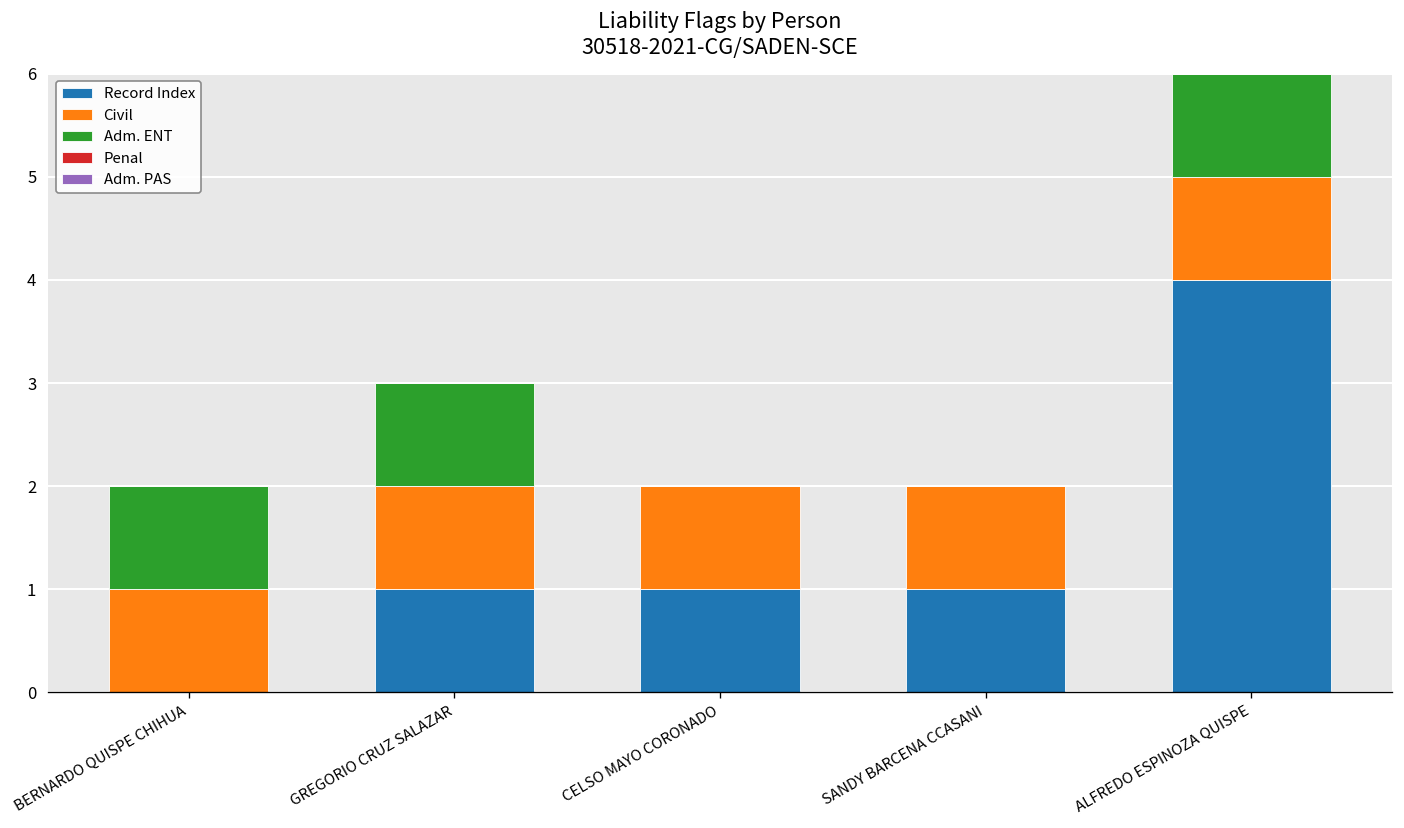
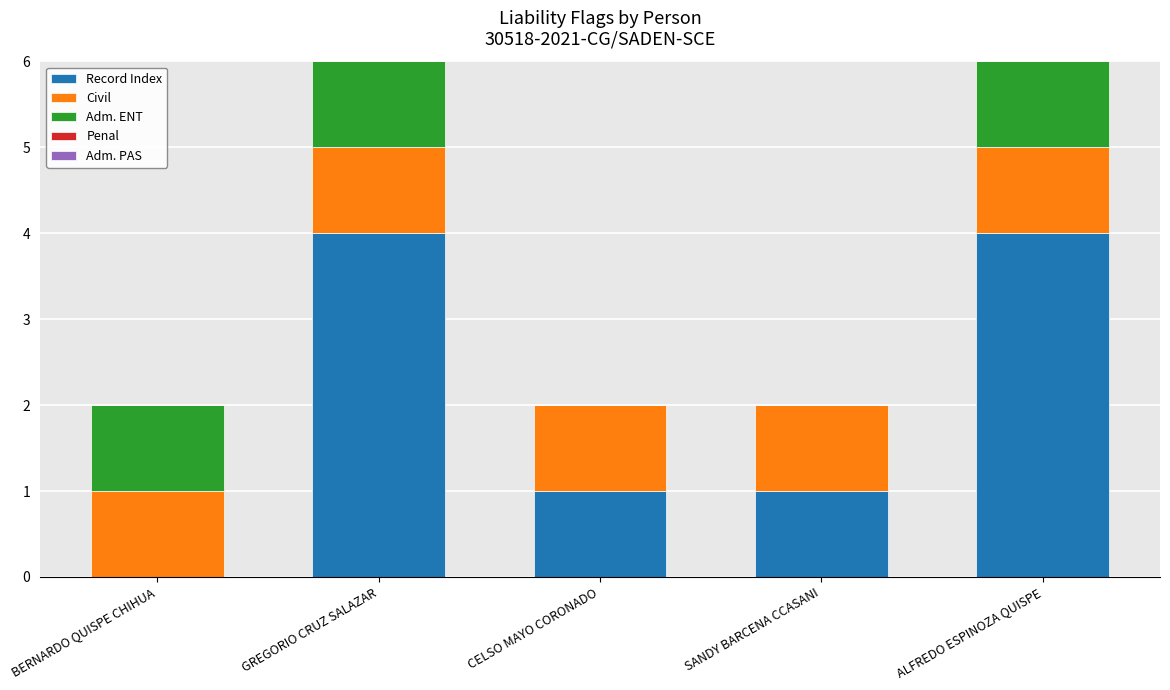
  {
    "Record Index": {
      "BERNARDO QUISPE CHIHUA": 0,
-     "GREGORIO CRUZ SALAZAR": 1,
+     "GREGORIO CRUZ SALAZAR": 4,
      "CELSO MAYO CORONADO": 1,
      "SANDY BARCENA CCASANI": 1,
      "ALFREDO ESPINOZA QUISPE": 4
    },
    "Civil": {
      "BERNARDO QUISPE CHIHUA": 1,
      "GREGORIO CRUZ SALAZAR": 1,
      "CELSO MAYO CORONADO": 1,
      "SANDY BARCENA CCASANI": 1,
      "ALFREDO ESPINOZA QUISPE": 1
    },
    "Adm. PAS": {
      "CELSO MAYO CORONADO": 0,
      "SANDY BARCENA CCASANI": 0
    }
  }
